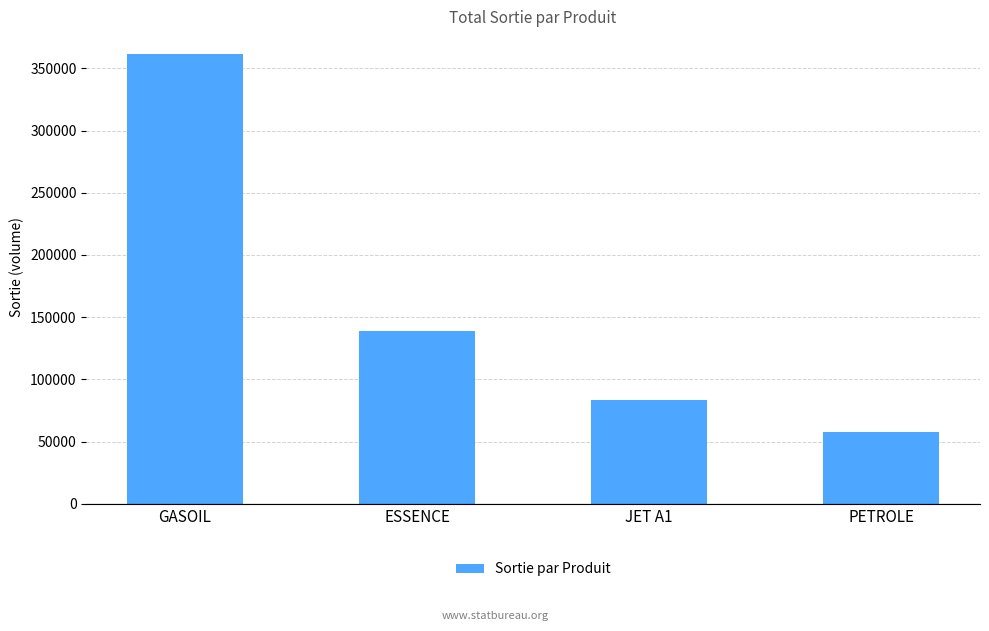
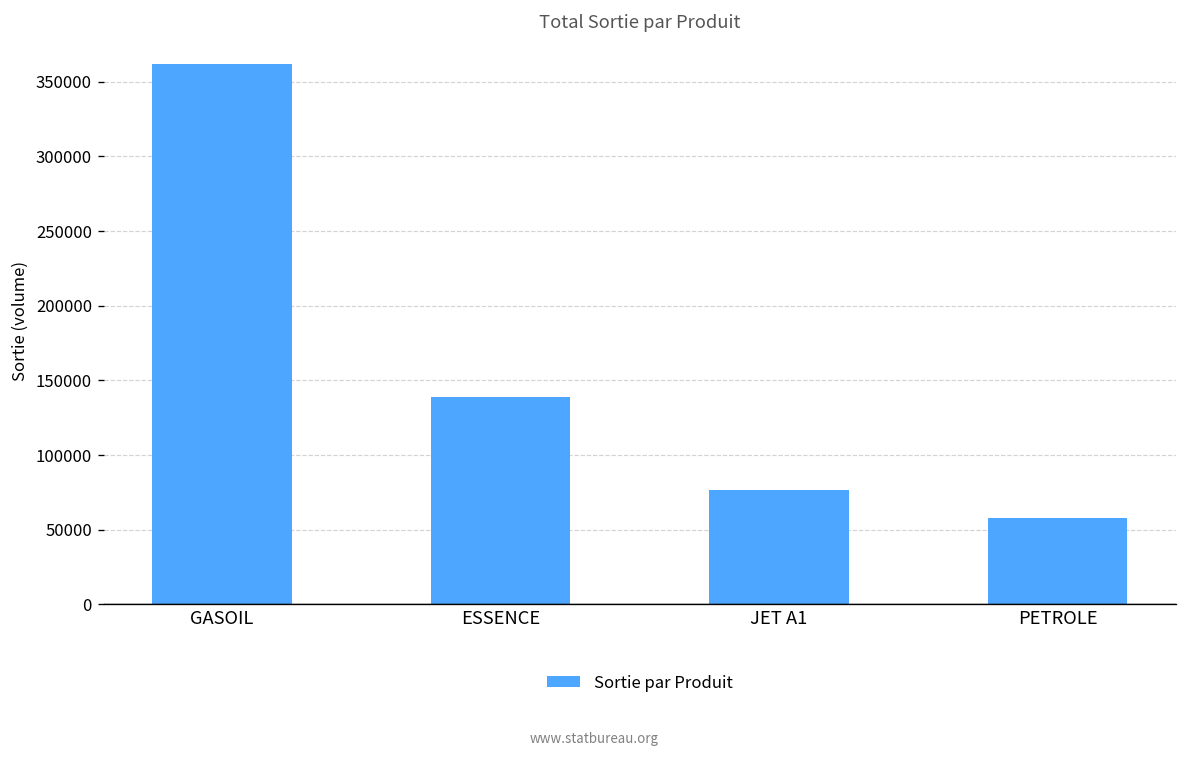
  {
    "GASOIL": 362000,
    "ESSENCE": 139000,
-   "JET A1": 83000,
+   "JET A1": 76000,
    "PETROLE": 58000
  }
